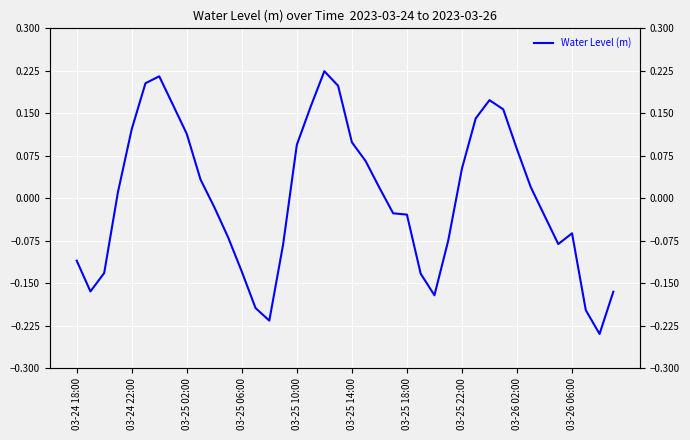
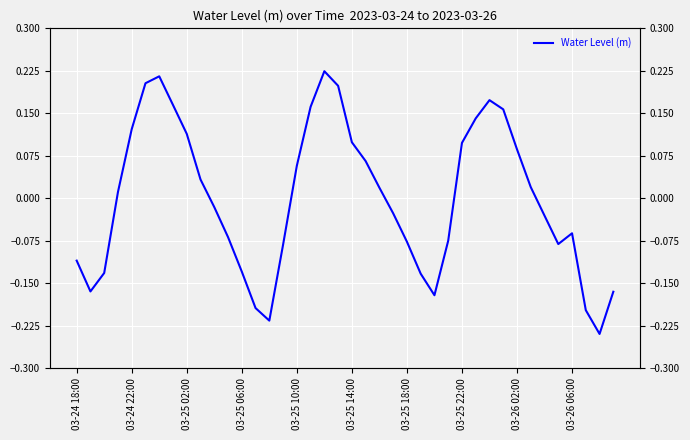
  {
    "03-24 18:00": -0.11,
    "03-24 22:00": 0.12,
    "03-25 02:00": 0.11,
    "03-25 06:00": -0.13,
-   "03-25 10:00": 0.09,
+   "03-25 10:00": 0.06,
    "03-25 14:00": 0.10,
-   "03-25 18:00": -0.03,
-   "03-25 22:00": 0.05,
+   "03-25 18:00": -0.08,
+   "03-25 22:00": 0.10,
    "03-26 02:00": 0.09,
    "03-26 06:00": -0.06
  }
